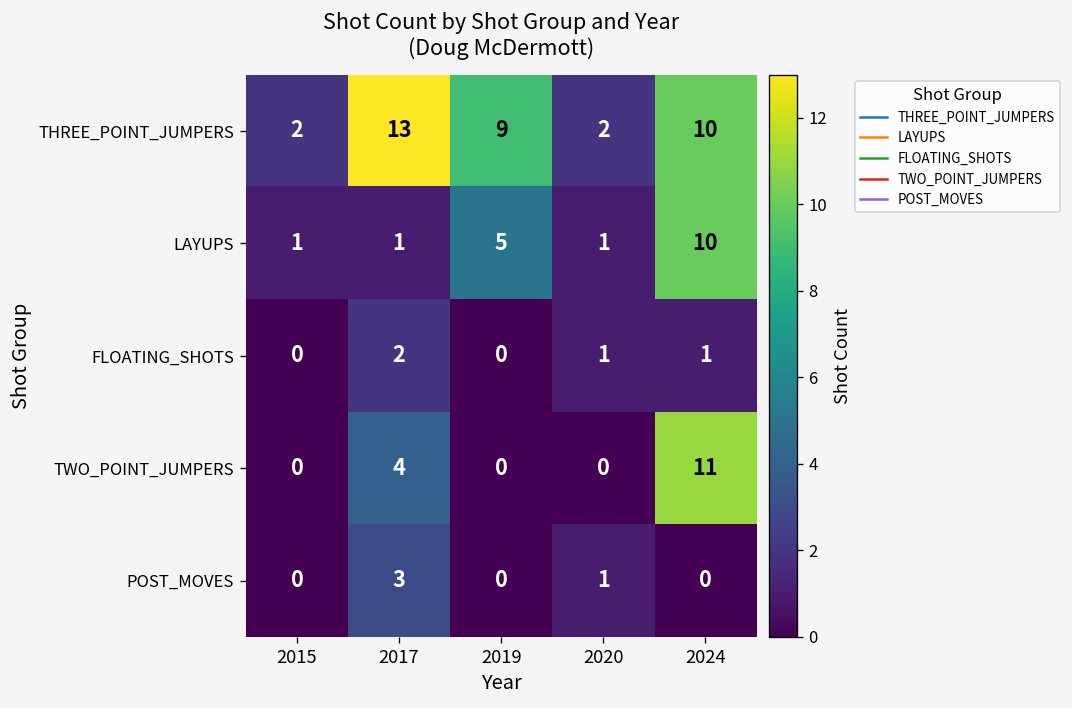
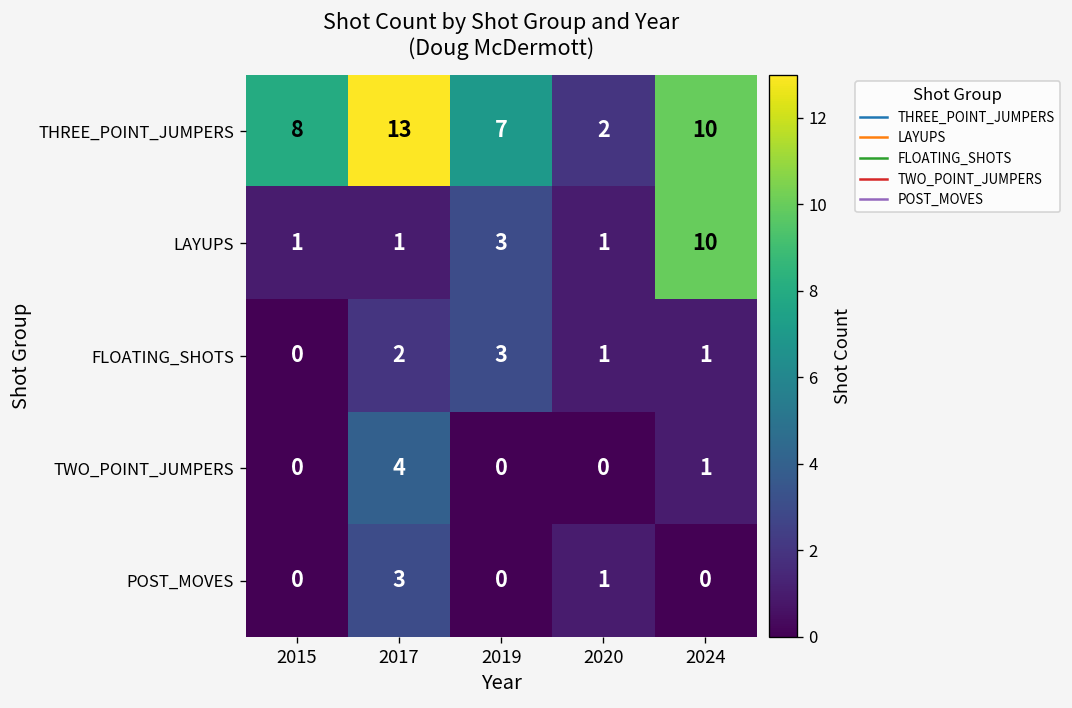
  {
    "THREE_POINT_JUMPERS": {
-     "2015": 2,
+     "2015": 8,
      "2017": 13,
-     "2019": 9,
+     "2019": 7,
      "2020": 2,
      "2024": 10
    },
    "LAYUPS": {
      "2015": 1,
      "2017": 1,
-     "2019": 5,
+     "2019": 3,
      "2020": 1,
      "2024": 10
    },
    "FLOATING_SHOTS": {
      "2015": 0,
      "2017": 2,
-     "2019": 0,
+     "2019": 3,
      "2020": 1,
      "2024": 1
    },
    "TWO_POINT_JUMPERS": {
      "2015": 0,
      "2017": 4,
      "2019": 0,
      "2020": 0,
-     "2024": 11
+     "2024": 1
    },
    "POST_MOVES": {
      "2015": 0,
      "2017": 3,
      "2019": 0,
      "2020": 1,
      "2024": 0
    }
  }
